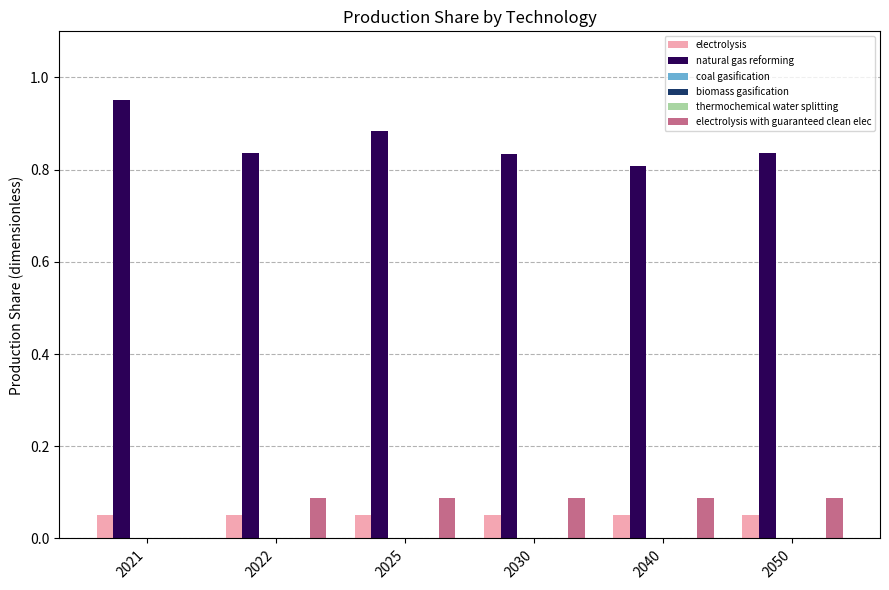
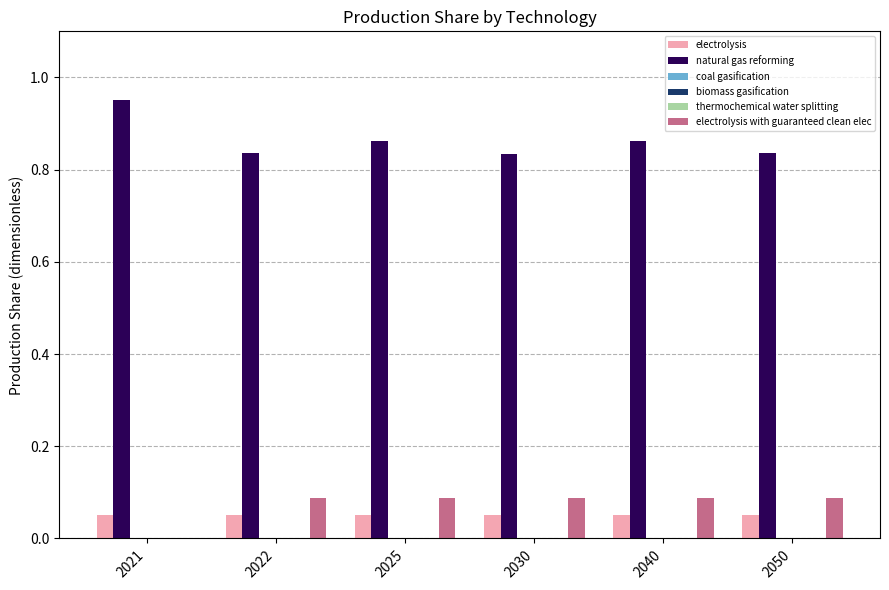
  {
    "electrolysis": {
      "2021": 0.05,
      "2022": 0.05,
      "2025": 0.05,
      "2030": 0.05,
      "2040": 0.05,
      "2050": 0.05
    },
    "natural gas reforming": {
      "2021": 0.95,
      "2022": 0.84,
-     "2025": 0.88,
+     "2025": 0.86,
      "2030": 0.83,
-     "2040": 0.81,
+     "2040": 0.86,
      "2050": 0.84
    },
    "coal gasification": {
      "2021": 0.00,
      "2022": 0.00,
      "2025": 0.00,
      "2030": 0.00,
      "2040": 0.00,
      "2050": 0.00
    },
    "biomass gasification": {
      "2021": 0.00,
      "2022": 0.00,
      "2025": 0.00,
      "2030": 0.00,
      "2040": 0.00,
      "2050": 0.00
    },
    "thermochemical water splitting": {
      "2021": 0.00,
      "2022": 0.00,
      "2025": 0.00,
      "2030": 0.00,
      "2040": 0.00,
      "2050": 0.00
    },
    "electrolysis with guaranteed clean elec": {
      "2021": 0.00,
      "2022": 0.09,
      "2025": 0.09,
      "2030": 0.09,
      "2040": 0.09,
      "2050": 0.09
    }
  }
